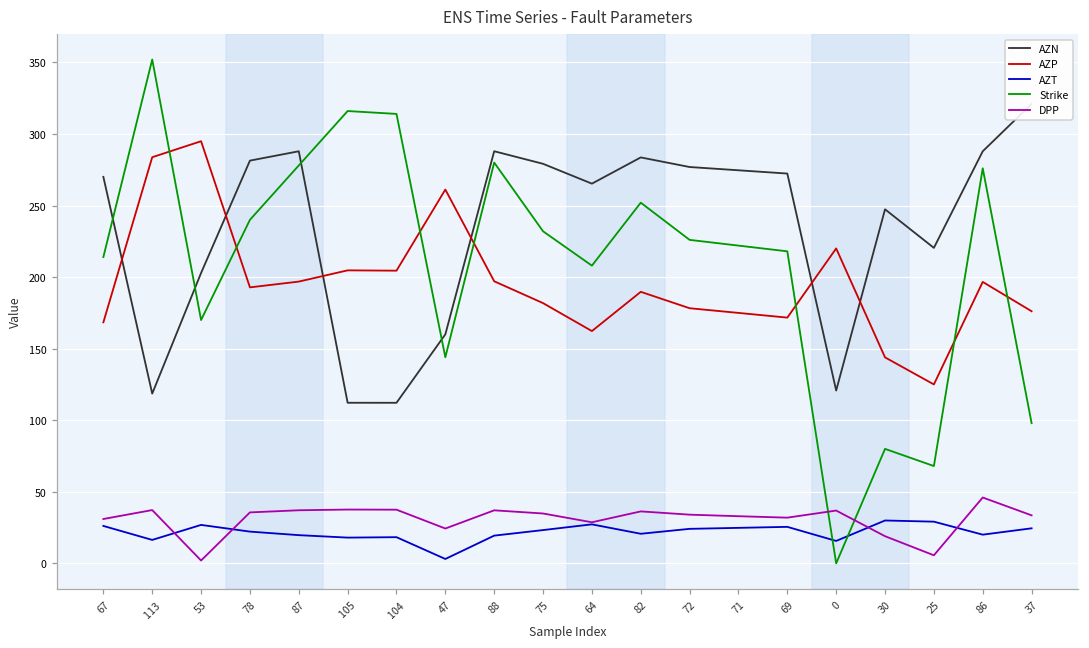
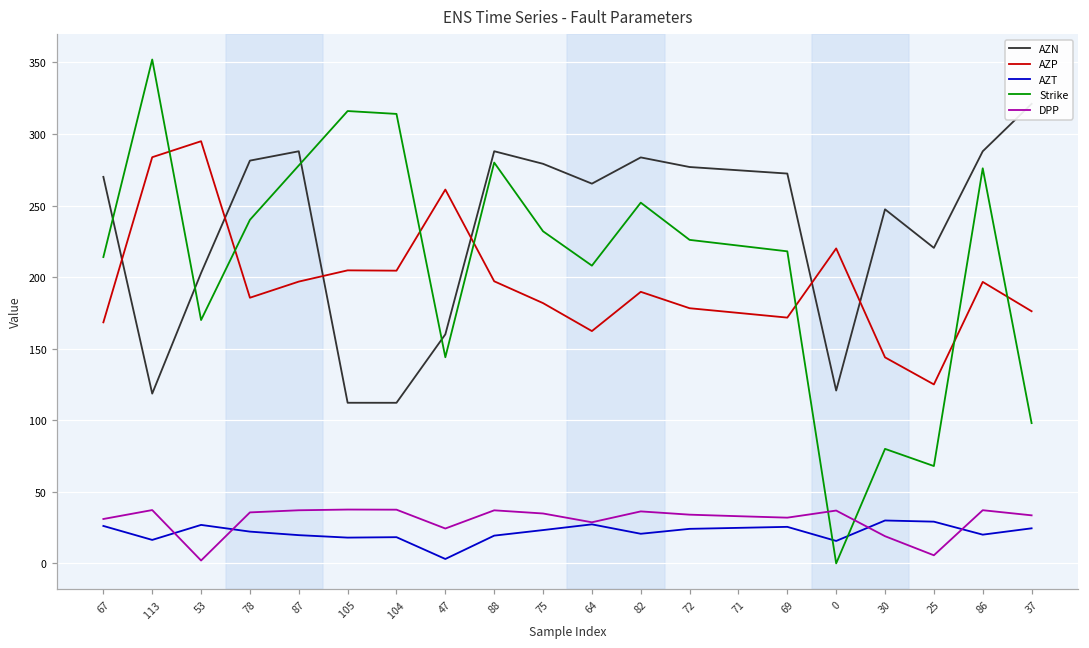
  {
    "AZN": {
      "67": 270,
      "113": 119,
      "53": 203,
      "78": 281,
      "87": 288,
      "105": 112,
      "104": 112,
      "47": 160,
      "88": 288,
      "75": 279,
      "64": 265,
      "82": 284,
      "72": 277,
      "71": 275,
      "69": 272,
      "0": 121,
      "30": 247,
      "25": 220,
      "86": 288
    },
    "AZP": {
      "67": 168,
      "113": 284,
      "53": 295,
-     "78": 193,
+     "78": 186,
      "87": 197,
      "105": 205,
      "104": 204,
      "47": 261,
      "88": 197,
      "75": 182,
      "64": 162,
      "82": 190,
      "72": 178,
      "71": 175,
      "69": 172,
      "0": 220,
      "30": 144,
      "25": 125,
      "86": 197,
      "37": 176
    },
    "AZT": {
      "67": 26,
      "113": 16,
      "53": 27,
      "78": 22,
      "87": 20,
      "105": 18,
      "104": 18,
      "47": 3,
      "88": 19,
      "75": 23,
      "82": 21,
      "72": 24,
      "71": 25,
      "69": 26,
      "0": 16,
      "30": 30,
      "25": 29,
      "86": 20,
      "37": 25
    },
    "Strike": {
      "67": 214,
      "113": 352,
      "53": 170,
      "78": 240,
      "87": 278,
      "105": 316,
      "104": 314,
      "47": 144,
      "88": 280,
      "75": 232,
      "64": 208,
      "82": 252,
      "72": 226,
      "71": 222,
      "69": 218,
      "0": 0,
      "30": 80,
      "25": 68,
      "86": 276,
      "37": 98
    },
    "DPP": {
      "67": 31,
      "113": 37,
      "53": 2,
      "78": 36,
      "87": 37,
      "105": 38,
      "104": 38,
      "47": 24,
      "88": 37,
      "75": 35,
      "82": 36,
      "72": 34,
      "71": 33,
      "69": 32,
      "0": 37,
      "30": 19,
      "25": 6,
-     "86": 46,
+     "86": 37,
      "37": 34
    }
  }
